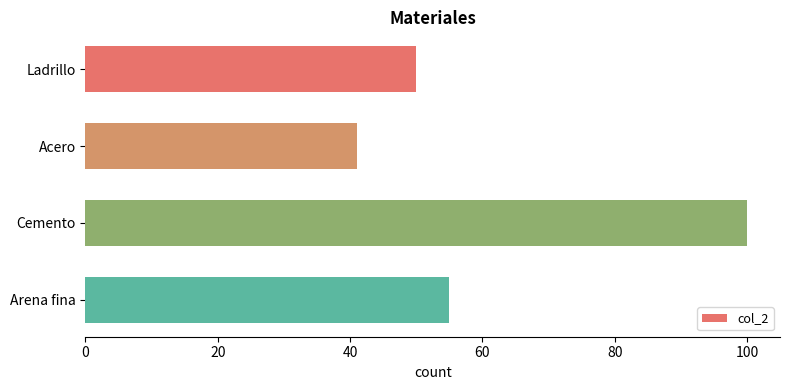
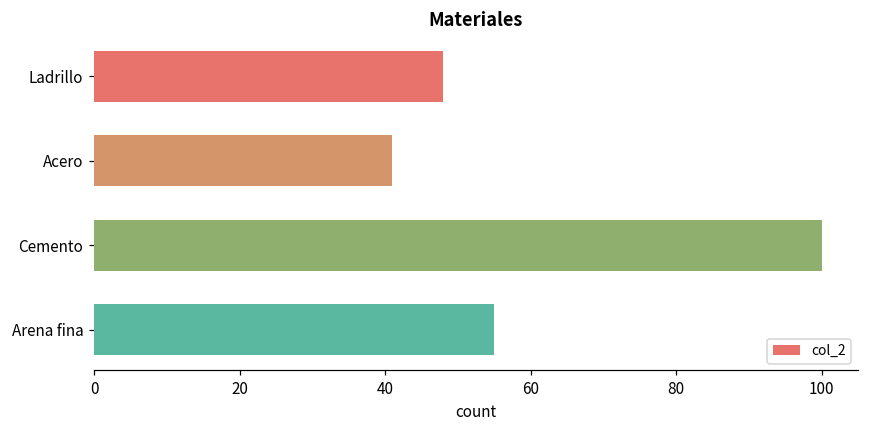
  {
-   "Ladrillo": 50,
+   "Ladrillo": 48,
    "Acero": 41,
    "Cemento": 100,
    "Arena fina": 55
  }
